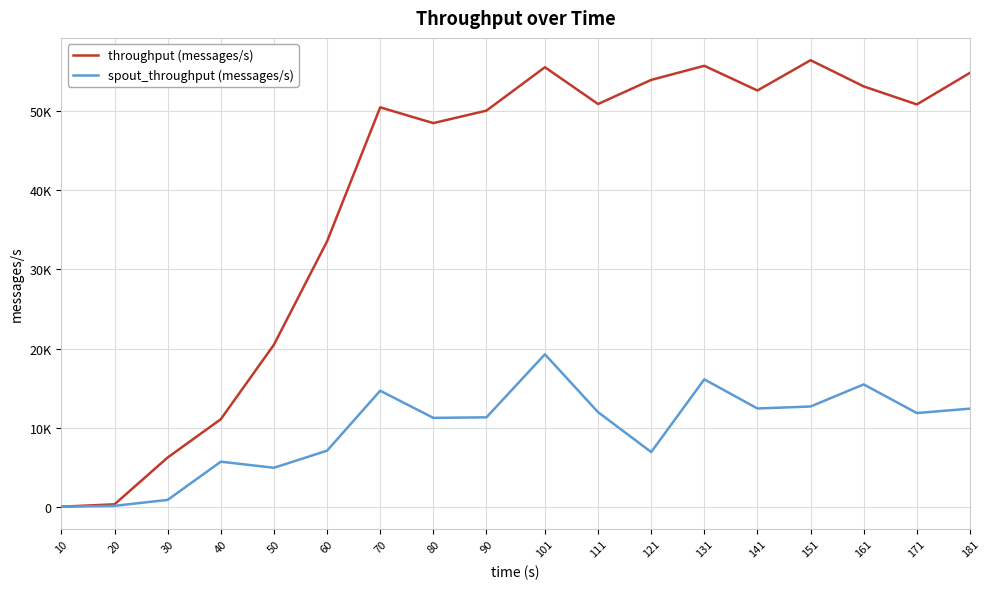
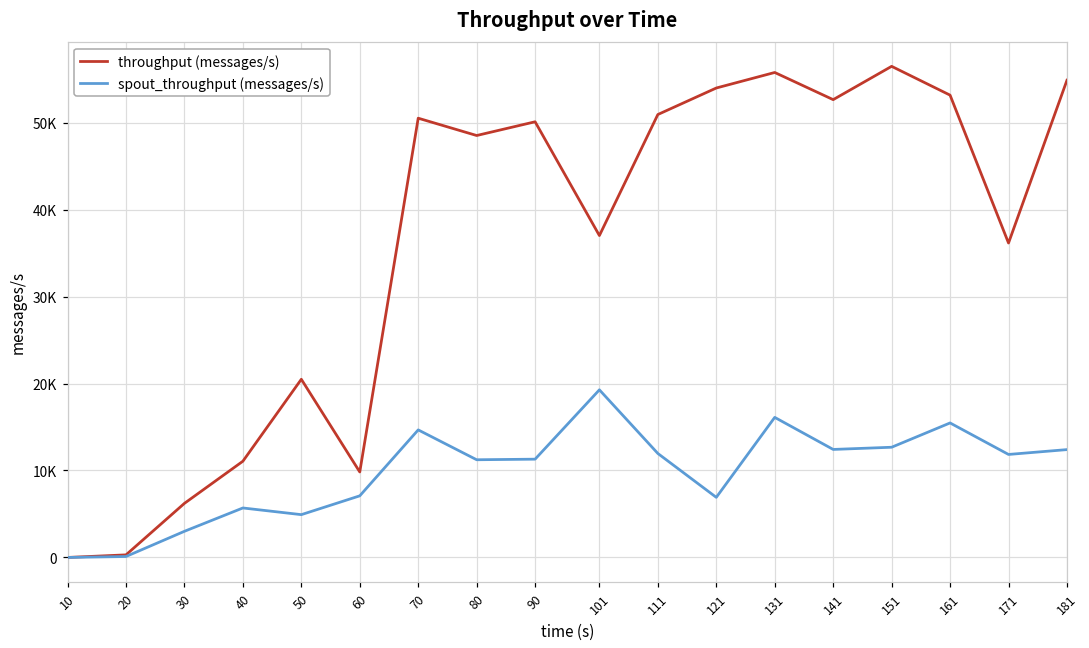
  {
    "throughput (messages/s)": {
      "30": 6000,
      "40": 11000,
      "50": 20000,
-     "60": 34000,
+     "60": 10000,
      "70": 51000,
      "80": 49000,
      "90": 50000,
-     "101": 56000,
+     "101": 37000,
      "111": 51000,
      "121": 54000,
      "131": 56000,
      "141": 53000,
      "151": 56000,
      "161": 53000,
-     "171": 51000,
+     "171": 36000,
      "181": 55000
    },
    "spout_throughput (messages/s)": {
-     "30": 1000,
+     "30": 3000,
      "40": 6000,
      "50": 5000,
      "60": 7000,
      "70": 15000,
      "80": 11000,
      "90": 11000,
      "101": 19000,
      "111": 12000,
      "121": 7000,
      "131": 16000,
      "141": 12000,
      "151": 13000,
      "161": 15000,
      "171": 12000,
      "181": 12000
    }
  }
